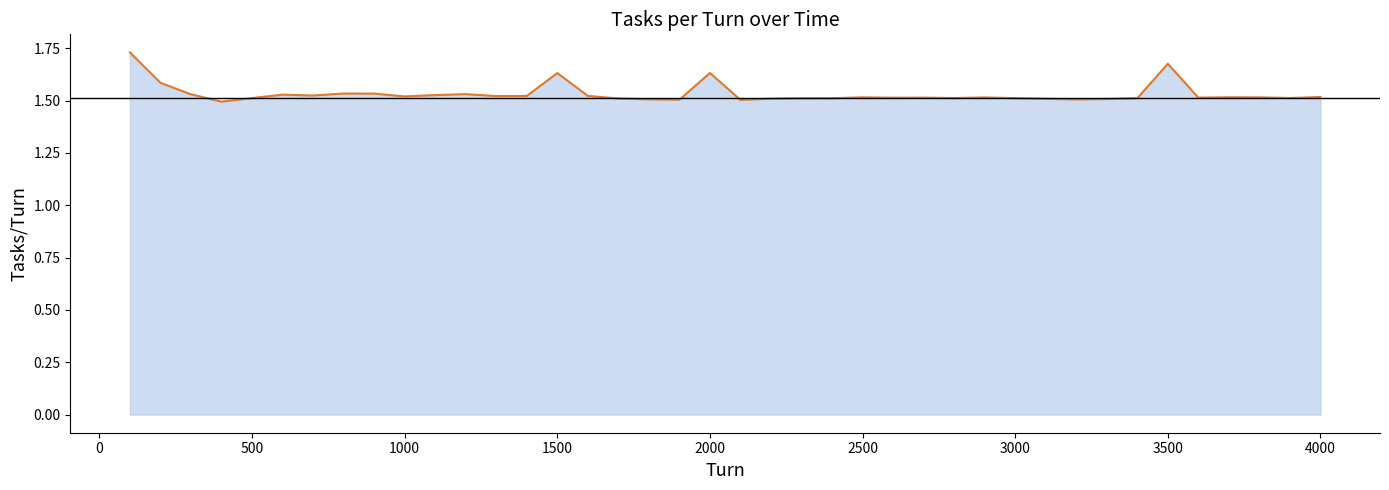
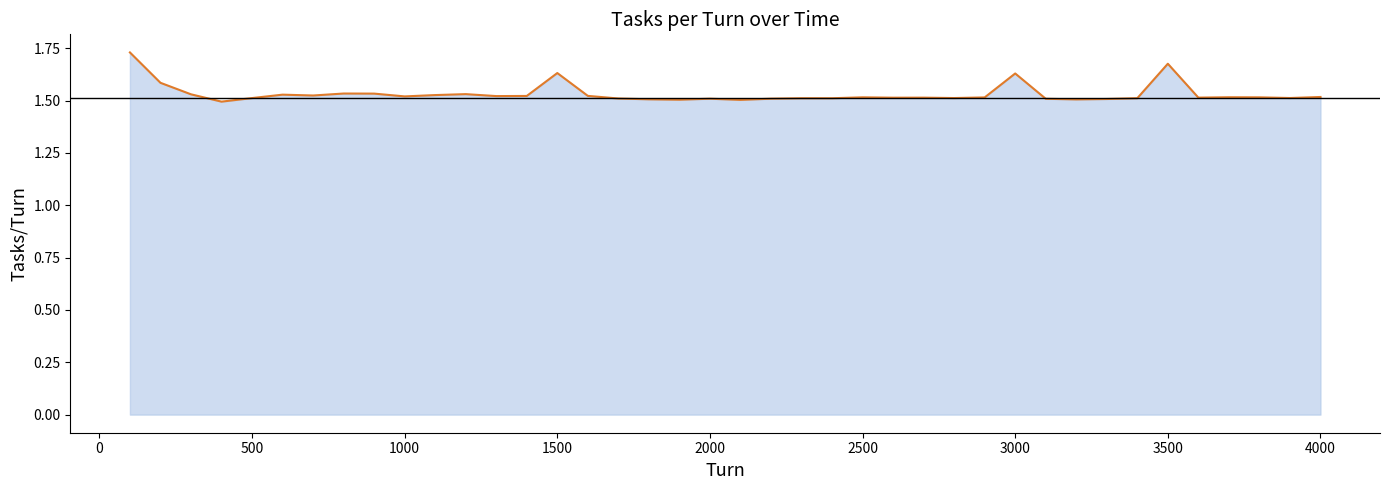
  {
    "500": 1.51,
    "1000": 1.52,
    "1500": 1.63,
-   "2000": 1.63,
+   "2000": 1.51,
    "2500": 1.52,
-   "3000": 1.51,
+   "3000": 1.63,
    "3500": 1.68,
    "4000": 1.52
  }
